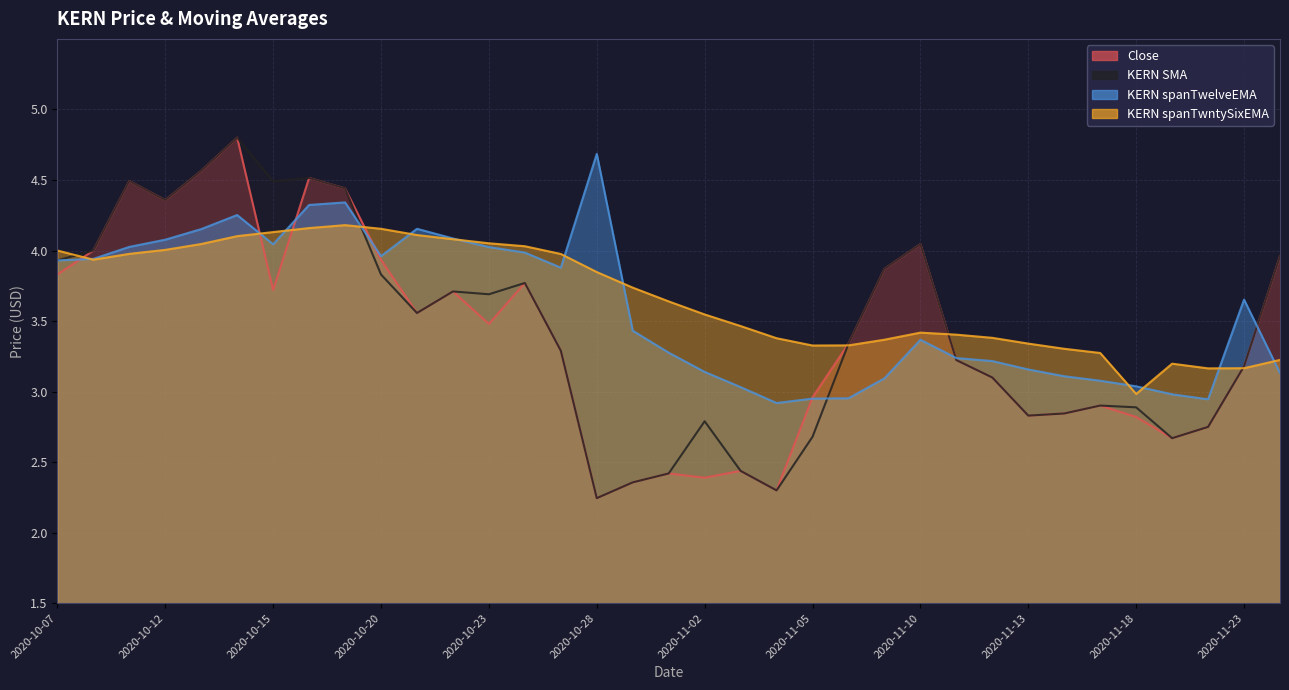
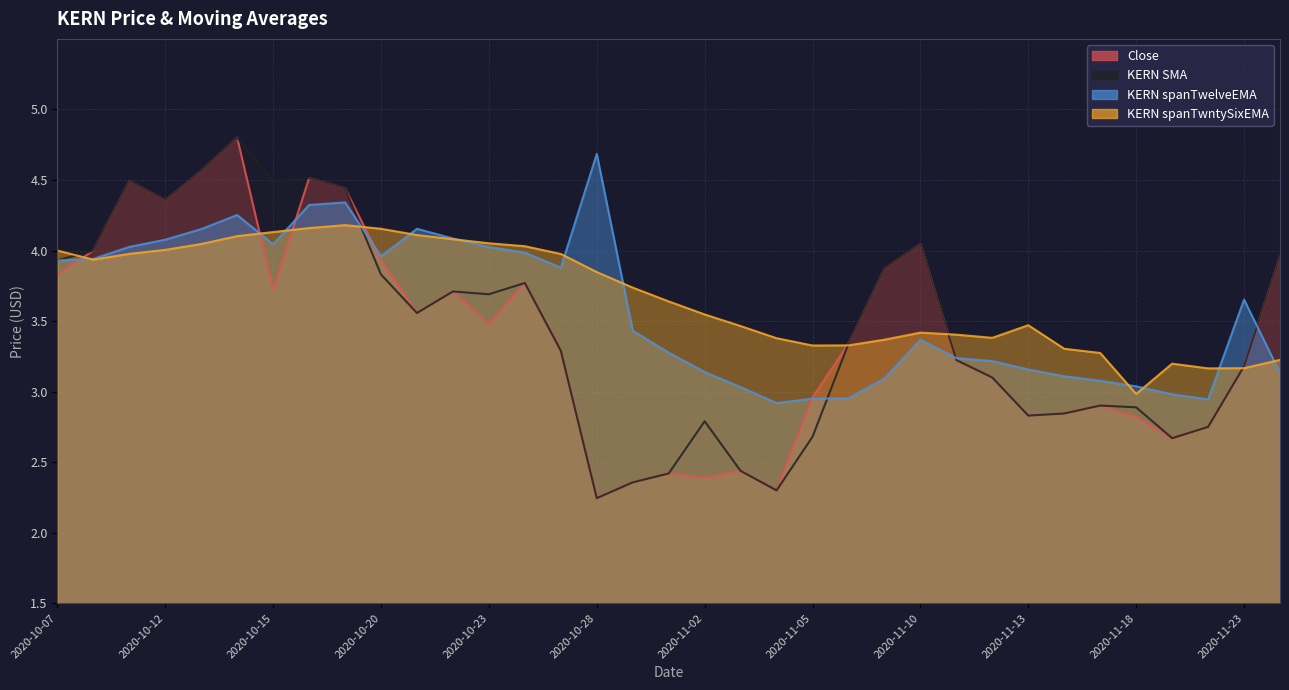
  {
    "Close": {
      "2020-10-07": 3.83,
      "2020-10-15": 3.72,
      "2020-10-20": 3.93,
      "2020-10-23": 3.48,
      "2020-11-02": 2.39,
      "2020-11-18": 2.82
    },
    "KERN SMA": {
      "2020-10-15": 4.49,
      "2020-10-20": 3.83,
      "2020-10-23": 3.69,
      "2020-11-02": 2.79,
      "2020-11-05": 2.68,
      "2020-11-18": 2.89
    },
    "KERN spanTwelveEMA": {
      "2020-10-12": 4.08,
      "2020-10-15": 4.04,
      "2020-10-20": 3.96,
      "2020-10-23": 4.02,
      "2020-10-28": 4.69,
      "2020-11-02": 3.14,
      "2020-11-10": 3.37,
      "2020-11-13": 3.16,
      "2020-11-18": 3.04,
      "2020-11-23": 3.65
    },
    "KERN spanTwntySixEMA": {
      "2020-10-07": 4.00,
      "2020-10-12": 4.00,
      "2020-10-15": 4.13,
      "2020-10-20": 4.15,
      "2020-10-23": 4.05,
      "2020-10-28": 3.85,
      "2020-11-02": 3.55,
      "2020-11-05": 3.33,
      "2020-11-10": 3.42,
-     "2020-11-13": 3.34,
+     "2020-11-13": 3.47,
      "2020-11-18": 2.98
    }
  }
